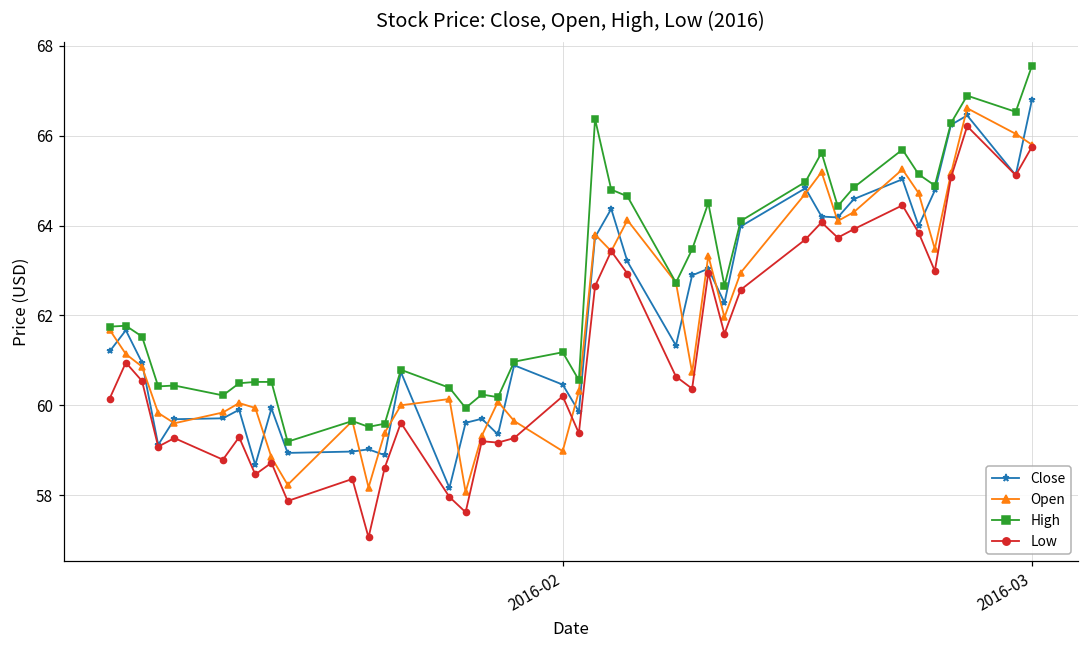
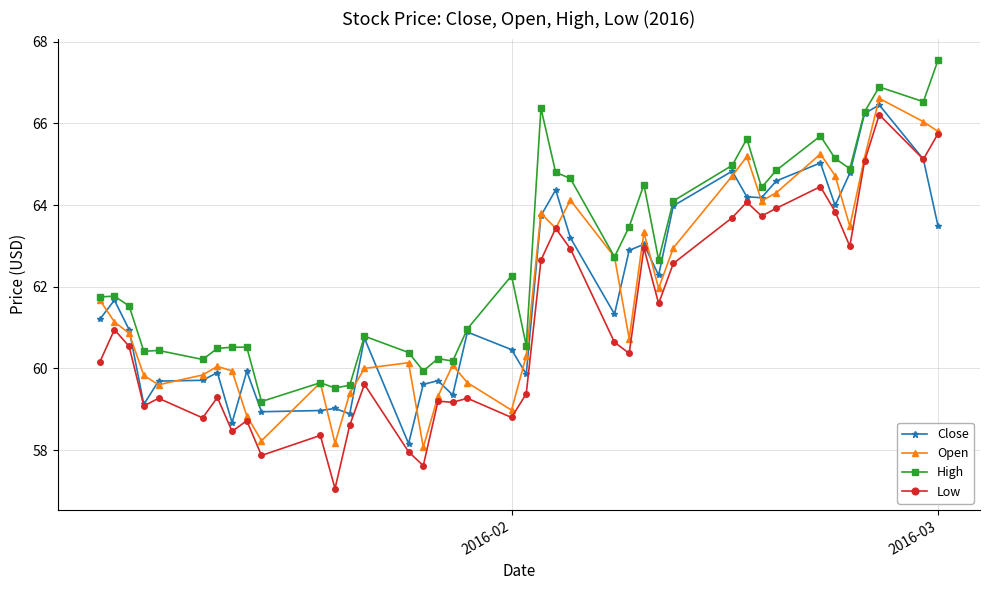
  {
    "Close": {
      "2016-02": 60.5,
-     "2016-03": 66.8
+     "2016-03": 63.5
    },
    "Open": {
      "2016-02": 59.0
    },
    "High": {
-     "2016-02": 61.2,
+     "2016-02": 62.3,
      "2016-03": 67.6
    },
    "Low": {
-     "2016-02": 60.2
+     "2016-02": 58.8
    }
  }
